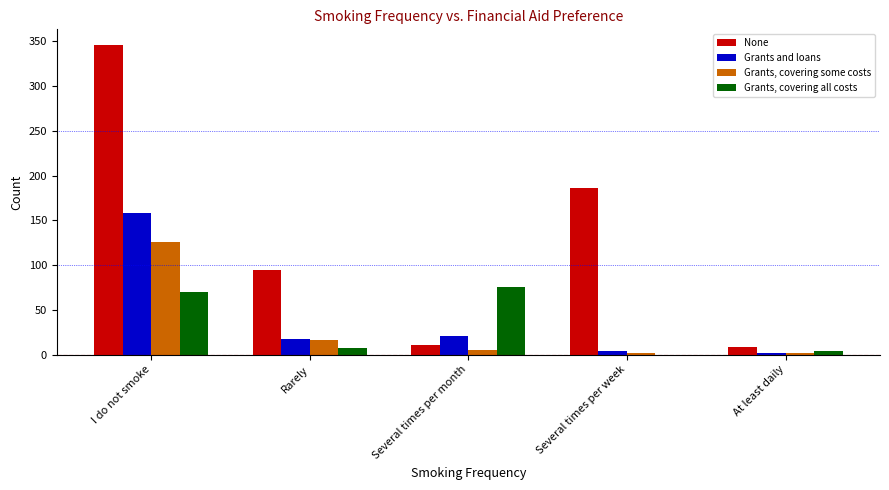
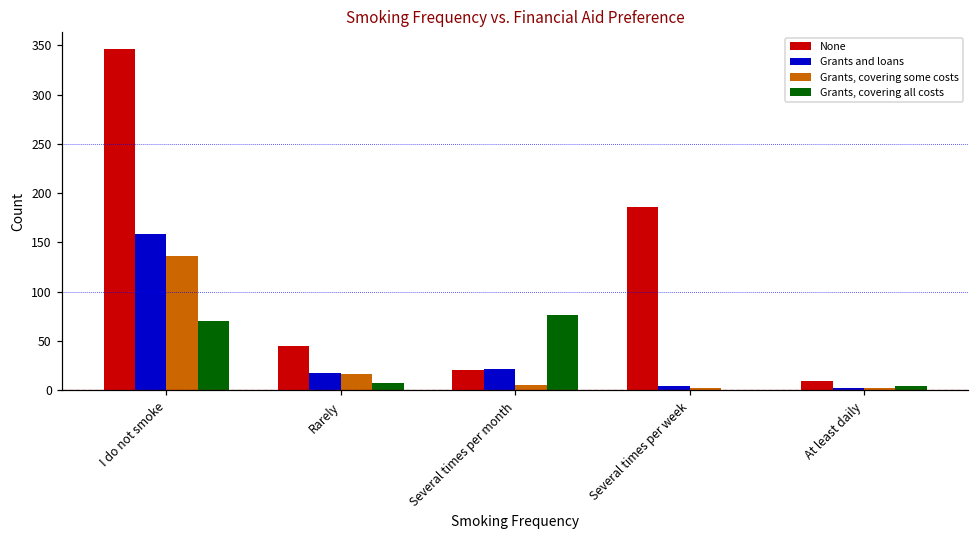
  {
    "None": {
      "I do not smoke": 350,
-     "Rarely": 90,
-     "Several times per month": 10,
+     "Rarely": 50,
+     "Several times per month": 20,
      "Several times per week": 190,
      "At least daily": 10
    },
    "Grants and loans": {
      "I do not smoke": 160,
      "Rarely": 20,
      "Several times per month": 20,
      "Several times per week": 0
    },
    "Grants, covering some costs": {
-     "I do not smoke": 130,
+     "I do not smoke": 140,
      "Rarely": 20,
      "Several times per month": 10
    },
    "Grants, covering all costs": {
      "I do not smoke": 70,
      "Rarely": 10,
      "Several times per month": 80,
      "Several times per week": 0,
      "At least daily": 0
    }
  }
